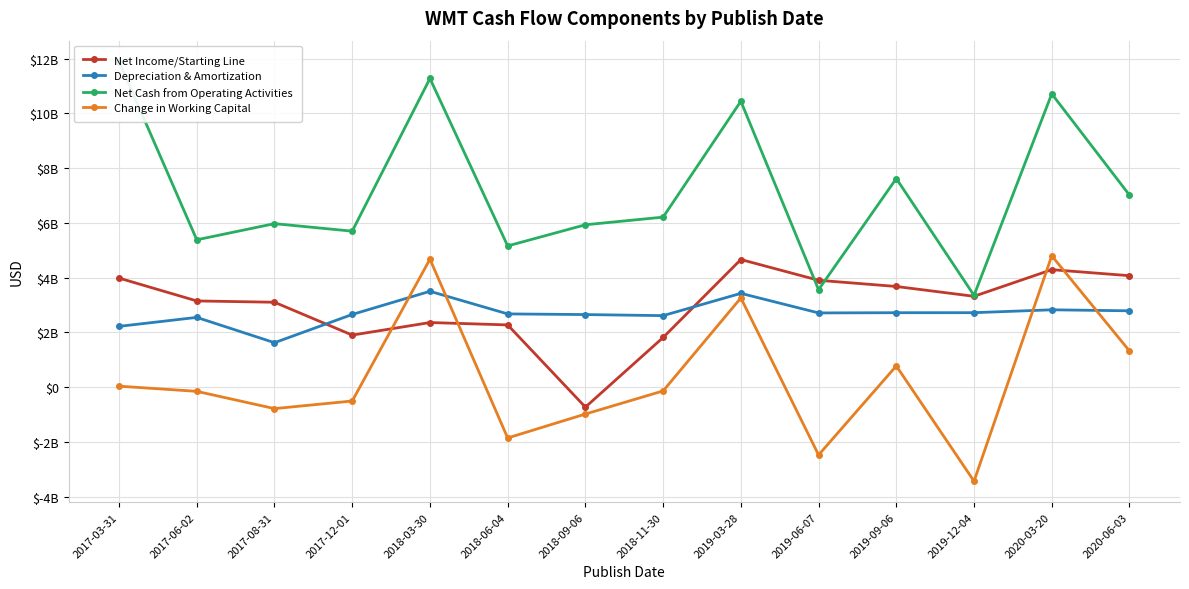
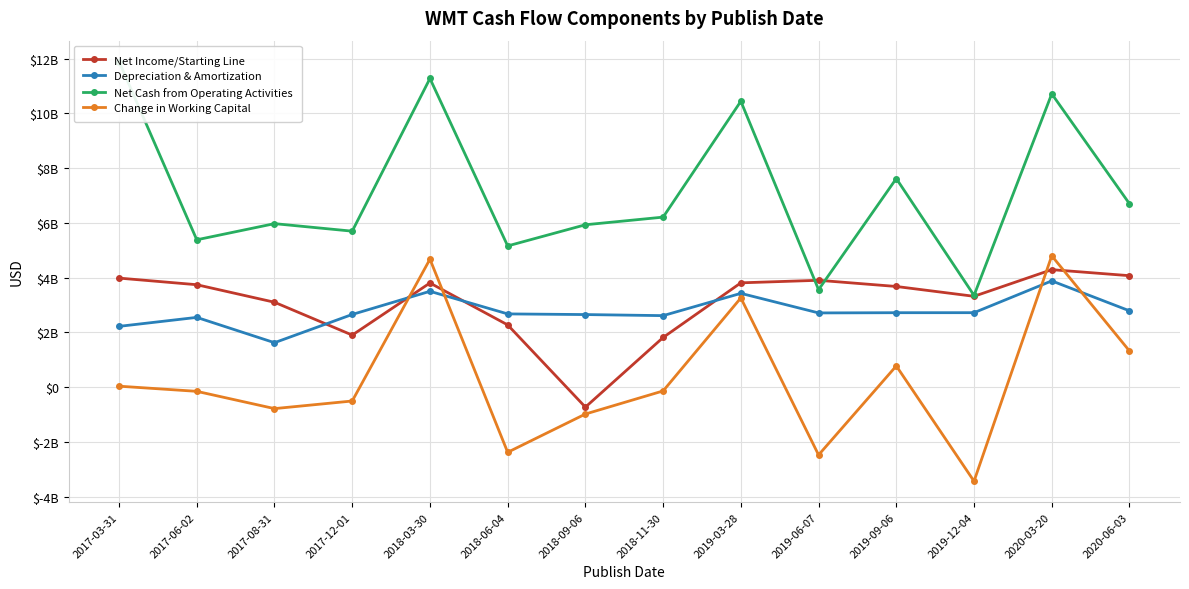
  {
    "Net Income/Starting Line": {
      "2017-03-31": "$4000000000",
-     "2017-06-02": "$3200000000",
+     "2017-06-02": "$3700000000",
      "2017-08-31": "$3100000000",
      "2017-12-01": "$1900000000",
-     "2018-03-30": "$2400000000",
+     "2018-03-30": "$3800000000",
      "2018-06-04": "$2300000000",
      "2018-09-06": "$-700000000",
      "2018-11-30": "$1800000000",
-     "2019-03-28": "$4700000000",
+     "2019-03-28": "$3800000000",
      "2019-06-07": "$3900000000",
      "2019-09-06": "$3700000000",
      "2020-03-20": "$4300000000",
      "2020-06-03": "$4100000000"
    },
    "Depreciation & Amortization": {
      "2017-03-31": "$2200000000",
      "2017-06-02": "$2600000000",
      "2017-08-31": "$1600000000",
      "2017-12-01": "$2700000000",
      "2018-03-30": "$3500000000",
      "2018-06-04": "$2700000000",
      "2018-09-06": "$2700000000",
      "2018-11-30": "$2600000000",
      "2019-03-28": "$3400000000",
      "2019-06-07": "$2700000000",
      "2019-09-06": "$2700000000",
      "2019-12-04": "$2700000000",
-     "2020-03-20": "$2800000000",
+     "2020-03-20": "$3900000000",
      "2020-06-03": "$2800000000"
    },
    "Net Cash from Operating Activities": {
      "2017-06-02": "$5400000000",
      "2017-08-31": "$6000000000",
      "2017-12-01": "$5700000000",
      "2018-03-30": "$11300000000",
      "2018-06-04": "$5200000000",
      "2018-09-06": "$5900000000",
      "2018-11-30": "$6200000000",
      "2019-03-28": "$10400000000",
      "2019-06-07": "$3600000000",
      "2019-09-06": "$7600000000",
      "2020-03-20": "$10700000000",
-     "2020-06-03": "$7000000000"
+     "2020-06-03": "$6700000000"
    },
    "Change in Working Capital": {
      "2017-03-31": "$0",
      "2017-06-02": "$-200000000",
      "2017-08-31": "$-800000000",
      "2017-12-01": "$-500000000",
      "2018-03-30": "$4700000000",
-     "2018-06-04": "$-1900000000",
+     "2018-06-04": "$-2400000000",
      "2018-09-06": "$-1000000000",
      "2018-11-30": "$-100000000",
      "2019-03-28": "$3300000000",
      "2019-06-07": "$-2500000000",
      "2019-09-06": "$800000000",
      "2019-12-04": "$-3400000000",
      "2020-03-20": "$4800000000",
      "2020-06-03": "$1300000000"
    }
  }
